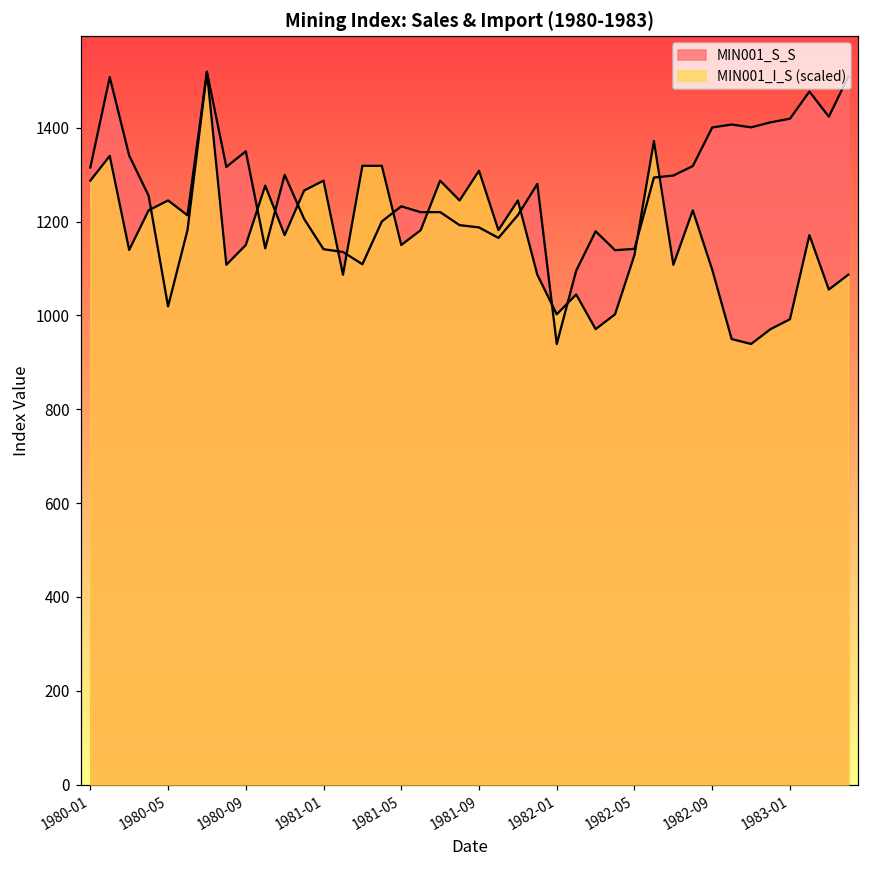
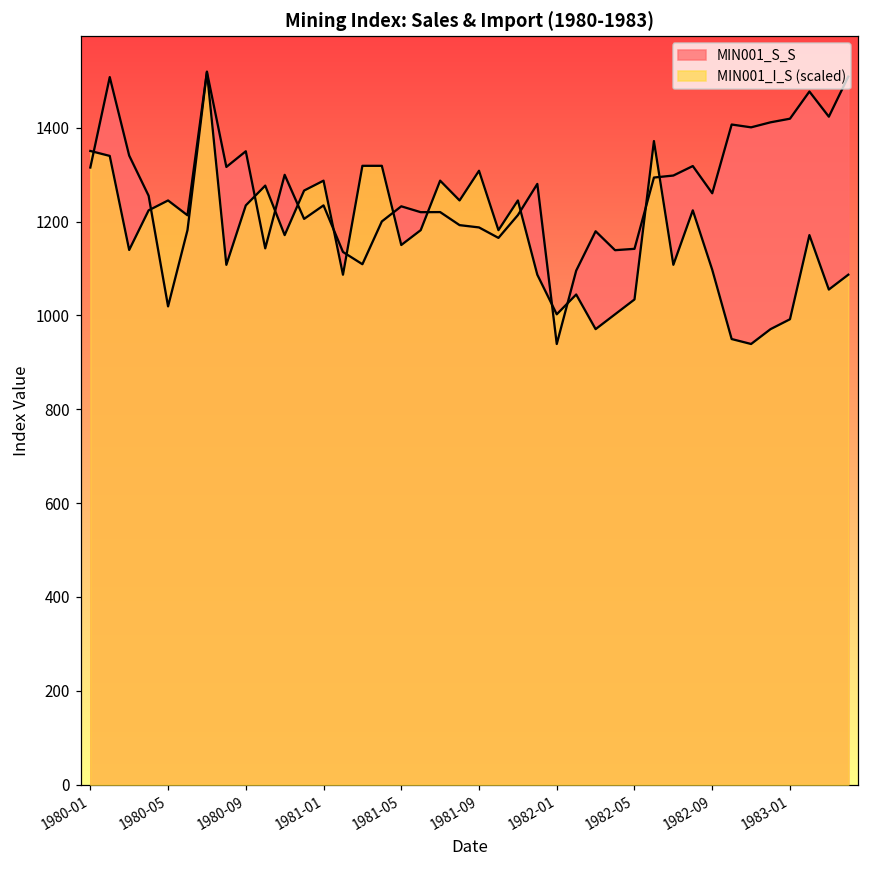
  {
    "MIN001_S_S": {
      "1980-01": 1320,
      "1980-05": 1020,
      "1980-09": 1350,
-     "1981-01": 1140,
+     "1981-01": 1230,
      "1981-05": 1230,
      "1981-09": 1190,
      "1982-01": 940,
      "1982-05": 1140,
-     "1982-09": 1400,
+     "1982-09": 1260,
      "1983-01": 1420
    },
    "MIN001_I_S (scaled)": {
-     "1980-01": 1290,
+     "1980-01": 1350,
      "1980-05": 1240,
-     "1980-09": 1150,
+     "1980-09": 1230,
      "1981-01": 1290,
      "1981-05": 1150,
      "1981-09": 1310,
      "1982-01": 1000,
-     "1982-05": 1130,
+     "1982-05": 1030,
      "1982-09": 1100,
      "1983-01": 990
    }
  }
